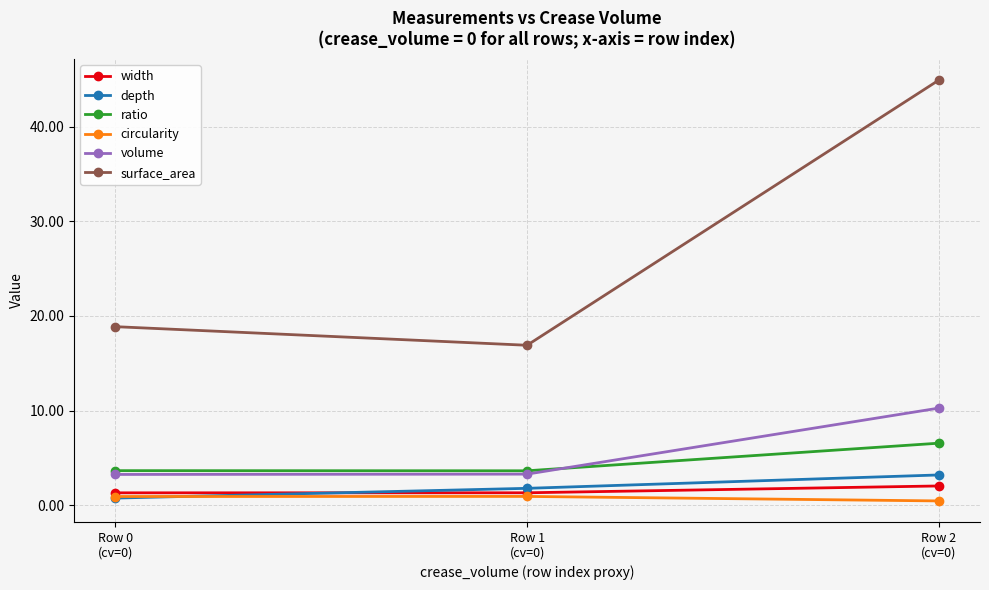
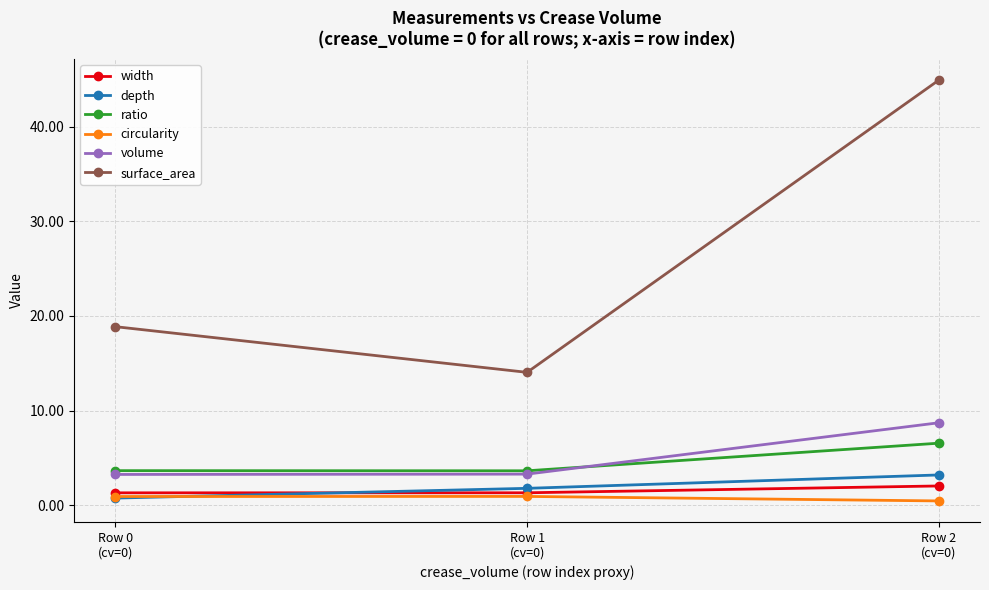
  {
    "width": {
      "Row 0 (cv=0)": 1,
      "Row 1 (cv=0)": 1,
      "Row 2 (cv=0)": 2
    },
    "depth": {
      "Row 1 (cv=0)": 2,
      "Row 2 (cv=0)": 3
    },
    "ratio": {
      "Row 0 (cv=0)": 4,
      "Row 1 (cv=0)": 4,
      "Row 2 (cv=0)": 7
    },
    "circularity": {
      "Row 1 (cv=0)": 1,
      "Row 2 (cv=0)": 0
    },
    "volume": {
      "Row 0 (cv=0)": 3,
      "Row 1 (cv=0)": 3,
-     "Row 2 (cv=0)": 10
+     "Row 2 (cv=0)": 9
    },
    "surface_area": {
      "Row 0 (cv=0)": 19,
-     "Row 1 (cv=0)": 17,
+     "Row 1 (cv=0)": 14,
      "Row 2 (cv=0)": 45
    }
  }
